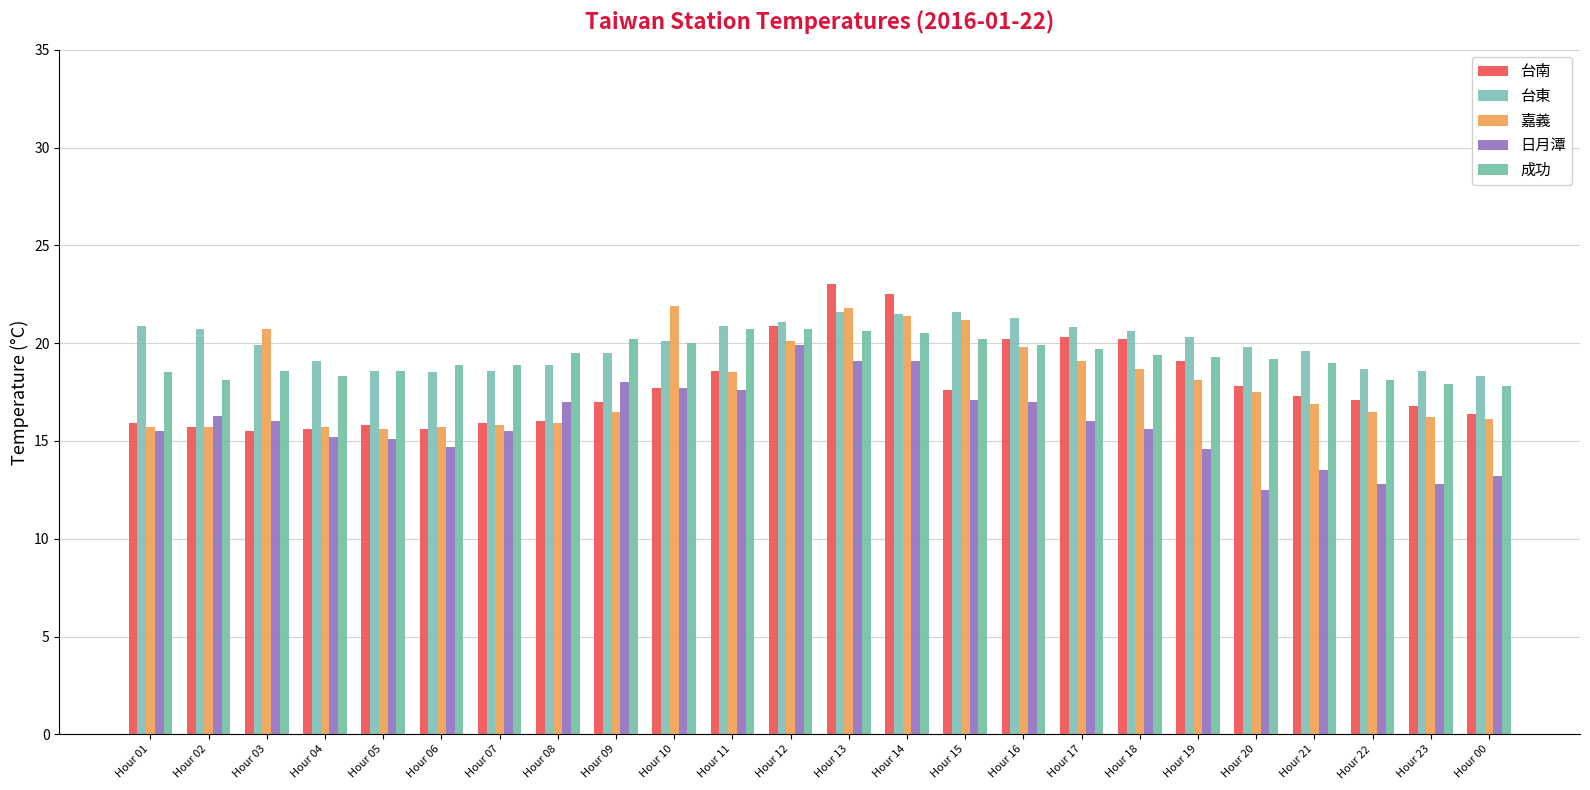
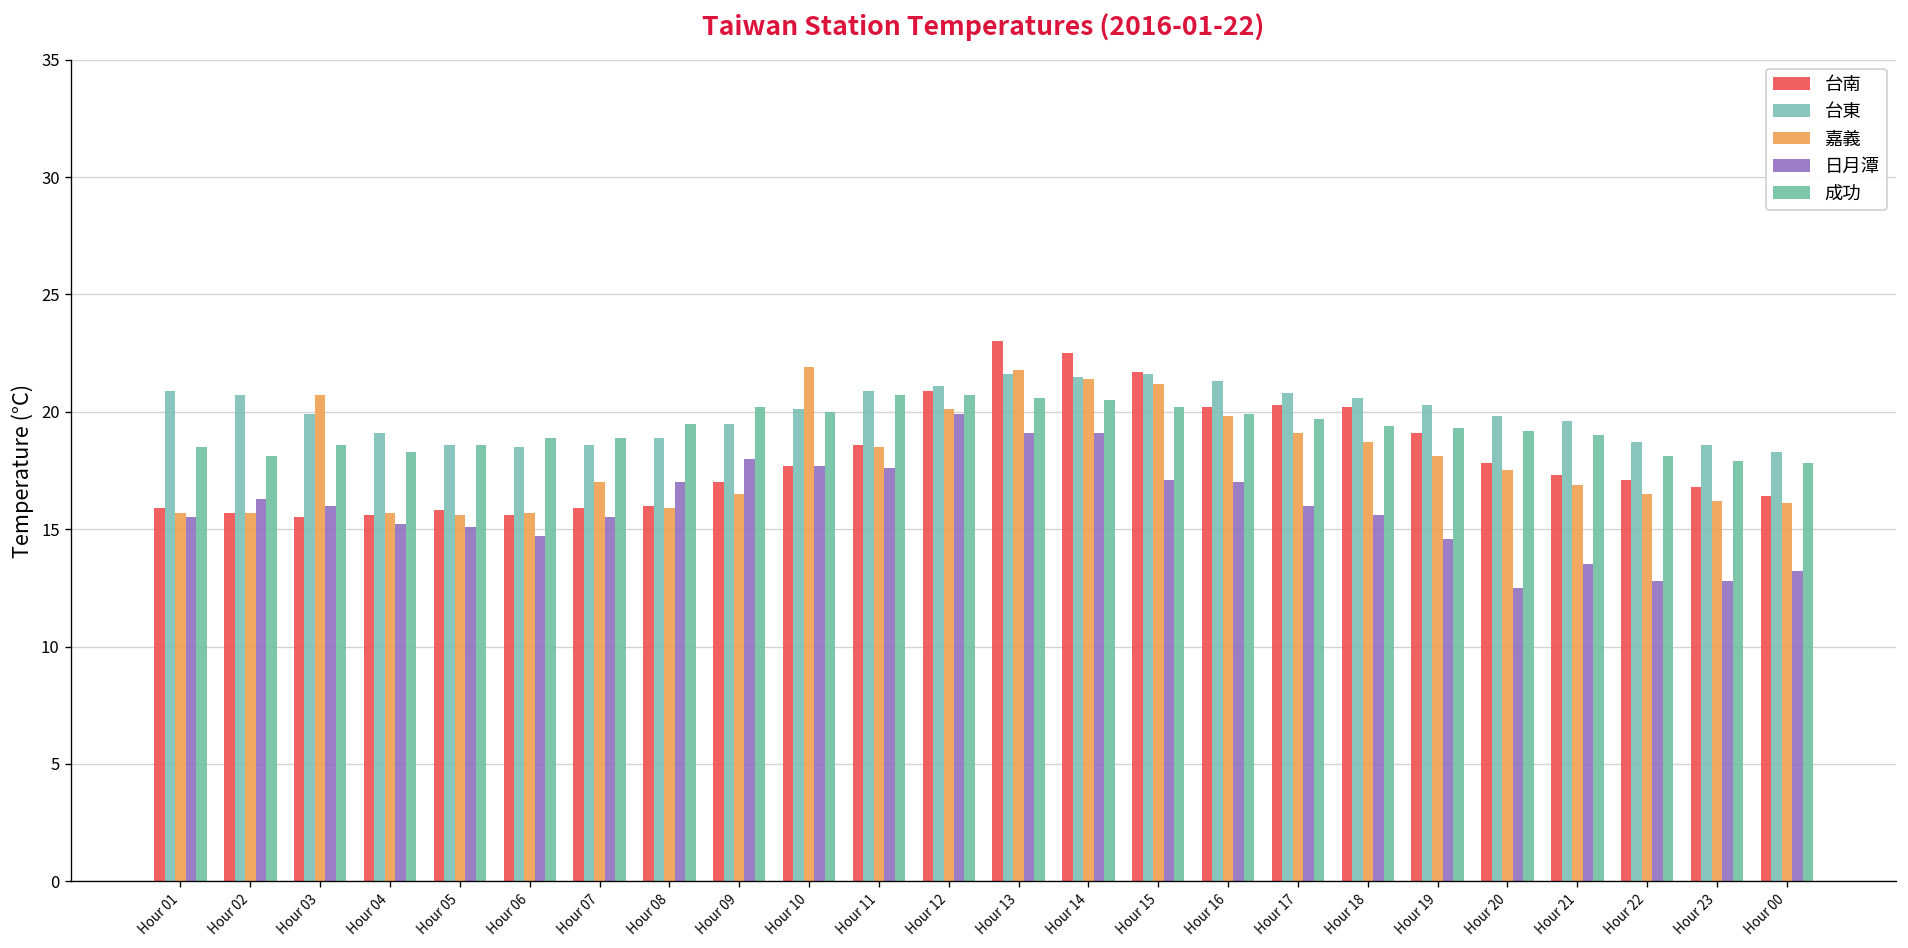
  {
    "台南": {
      "Hour 01": 15.9,
      "Hour 02": 15.7,
      "Hour 03": 15.5,
      "Hour 04": 15.6,
      "Hour 05": 15.8,
      "Hour 06": 15.6,
      "Hour 07": 15.9,
      "Hour 08": 16.0,
      "Hour 09": 17.0,
      "Hour 10": 17.7,
      "Hour 11": 18.6,
      "Hour 12": 20.9,
      "Hour 13": 23.0,
      "Hour 14": 22.5,
-     "Hour 15": 17.6,
+     "Hour 15": 21.7,
      "Hour 16": 20.2,
      "Hour 17": 20.3,
      "Hour 18": 20.2,
      "Hour 19": 19.1,
      "Hour 20": 17.8,
      "Hour 21": 17.3,
      "Hour 22": 17.1,
      "Hour 23": 16.8,
      "Hour 00": 16.4
    },
    "嘉義": {
      "Hour 01": 15.7,
      "Hour 02": 15.7,
      "Hour 03": 20.7,
      "Hour 04": 15.7,
      "Hour 05": 15.6,
      "Hour 06": 15.7,
-     "Hour 07": 15.8,
+     "Hour 07": 17.0,
      "Hour 08": 15.9,
      "Hour 09": 16.5,
      "Hour 10": 21.9,
      "Hour 11": 18.5,
      "Hour 12": 20.1,
      "Hour 13": 21.8,
      "Hour 14": 21.4,
      "Hour 15": 21.2,
      "Hour 16": 19.8,
      "Hour 17": 19.1,
      "Hour 18": 18.7,
      "Hour 19": 18.1,
      "Hour 20": 17.5,
      "Hour 21": 16.9,
      "Hour 22": 16.5,
      "Hour 23": 16.2,
      "Hour 00": 16.1
    },
    "日月潭": {
      "Hour 01": 15.5,
      "Hour 02": 16.3,
      "Hour 03": 16.0,
      "Hour 04": 15.2,
      "Hour 05": 15.1,
      "Hour 06": 14.7,
      "Hour 07": 15.5,
      "Hour 08": 17.0,
      "Hour 09": 18.0,
      "Hour 10": 17.7,
      "Hour 11": 17.6,
      "Hour 12": 19.9,
      "Hour 13": 19.1,
      "Hour 14": 19.1,
      "Hour 15": 17.1,
      "Hour 16": 17.0,
      "Hour 17": 16.0,
      "Hour 18": 15.6,
      "Hour 19": 14.6,
      "Hour 20": 12.5,
      "Hour 21": 13.5,
      "Hour 22": 12.8,
      "Hour 23": 12.8,
      "Hour 00": 13.2
    }
  }
